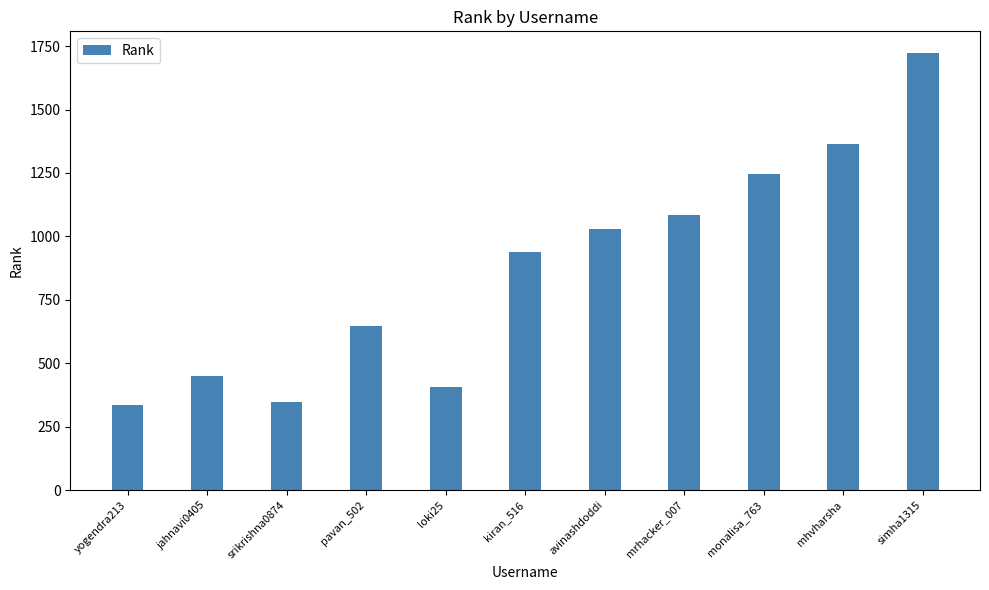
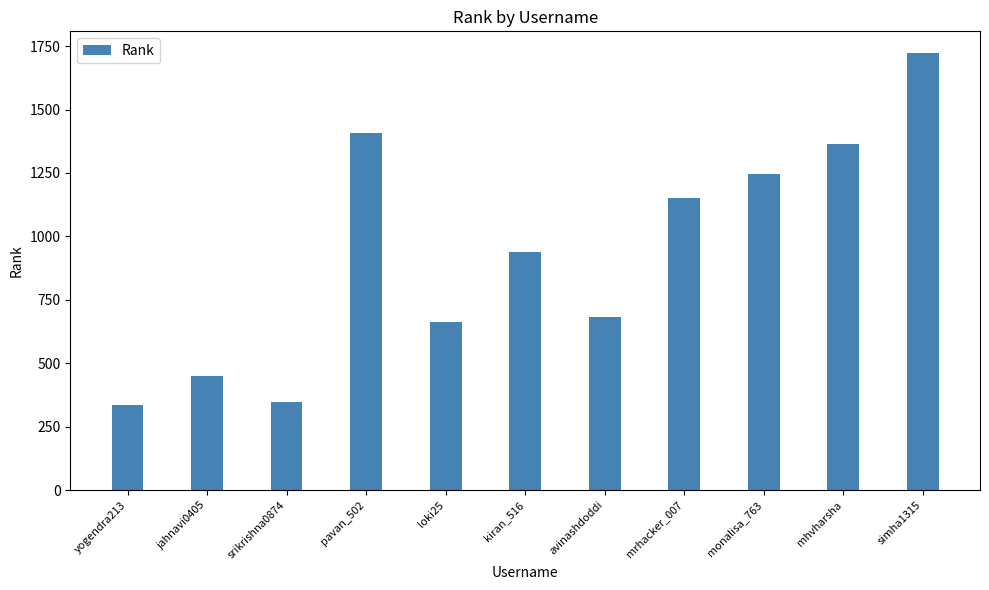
  {
    "yogendra213": 330,
    "jahnavi0405": 450,
    "srikrishna0874": 350,
-   "pavan_502": 650,
-   "loki25": 410,
+   "pavan_502": 1410,
+   "loki25": 660,
    "kiran_516": 940,
-   "avinashdoddi": 1030,
-   "mrhacker_007": 1090,
+   "avinashdoddi": 680,
+   "mrhacker_007": 1150,
    "monalisa_763": 1250,
    "mhvharsha": 1370,
    "simha1315": 1720
  }
